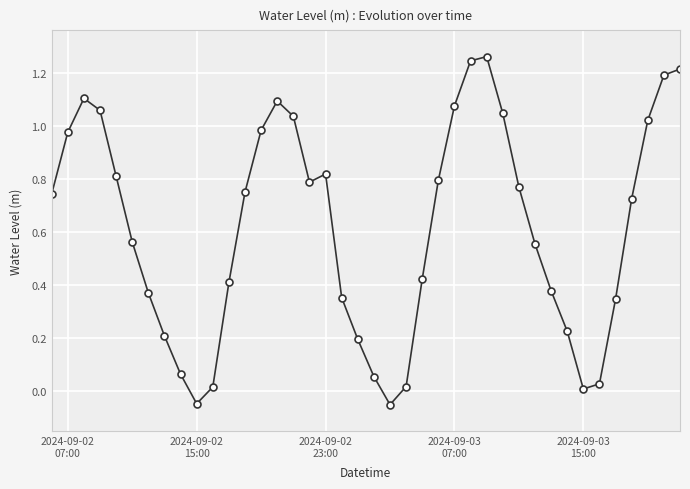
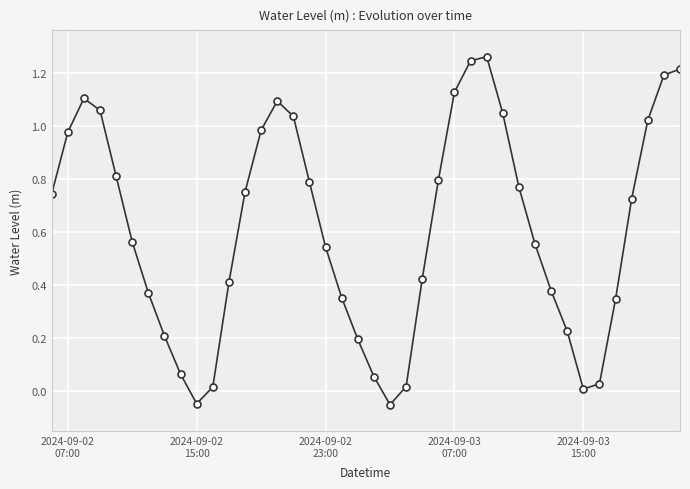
  {
    "2024-09-02 07:00": 0.98,
    "2024-09-02 15:00": -0.05,
-   "2024-09-02 23:00": 0.82,
-   "2024-09-03 07:00": 1.08,
+   "2024-09-02 23:00": 0.54,
+   "2024-09-03 07:00": 1.13,
    "2024-09-03 15:00": 0.01
  }
